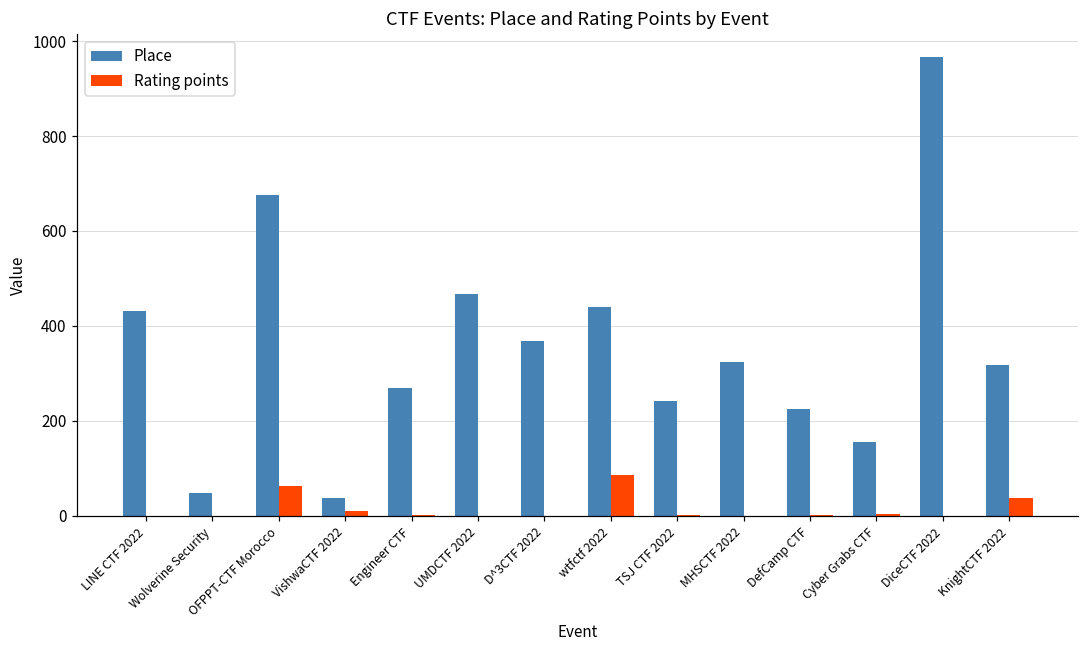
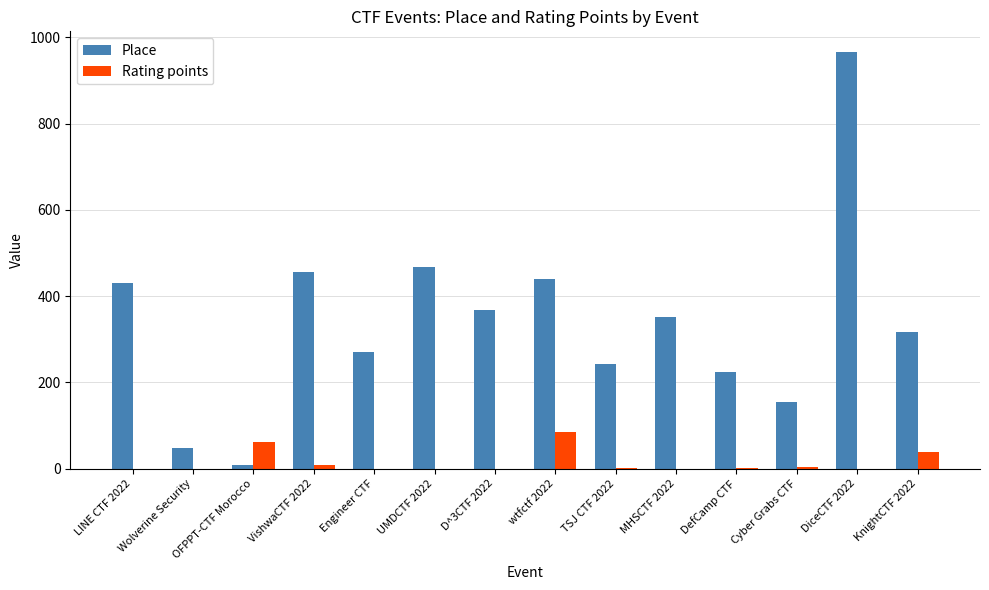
  {
    "Place": {
      "LINE CTF 2022": 430,
      "Wolverine Security": 50,
-     "OFPPT-CTF Morocco": 680,
-     "VishwaCTF 2022": 40,
+     "OFPPT-CTF Morocco": 10,
+     "VishwaCTF 2022": 460,
      "Engineer CTF": 270,
      "UMDCTF 2022": 470,
      "D^3CTF 2022": 370,
      "wtfctf 2022": 440,
      "TSJ CTF 2022": 240,
-     "MHSCTF 2022": 320,
+     "MHSCTF 2022": 350,
      "DefCamp CTF": 220,
      "Cyber Grabs CTF": 160,
      "DiceCTF 2022": 970,
      "KnightCTF 2022": 320
    },
    "Rating points": {
      "Wolverine Security": 0,
      "OFPPT-CTF Morocco": 60,
      "VishwaCTF 2022": 10,
      "wtfctf 2022": 90,
      "MHSCTF 2022": 0,
      "KnightCTF 2022": 40
    }
  }
